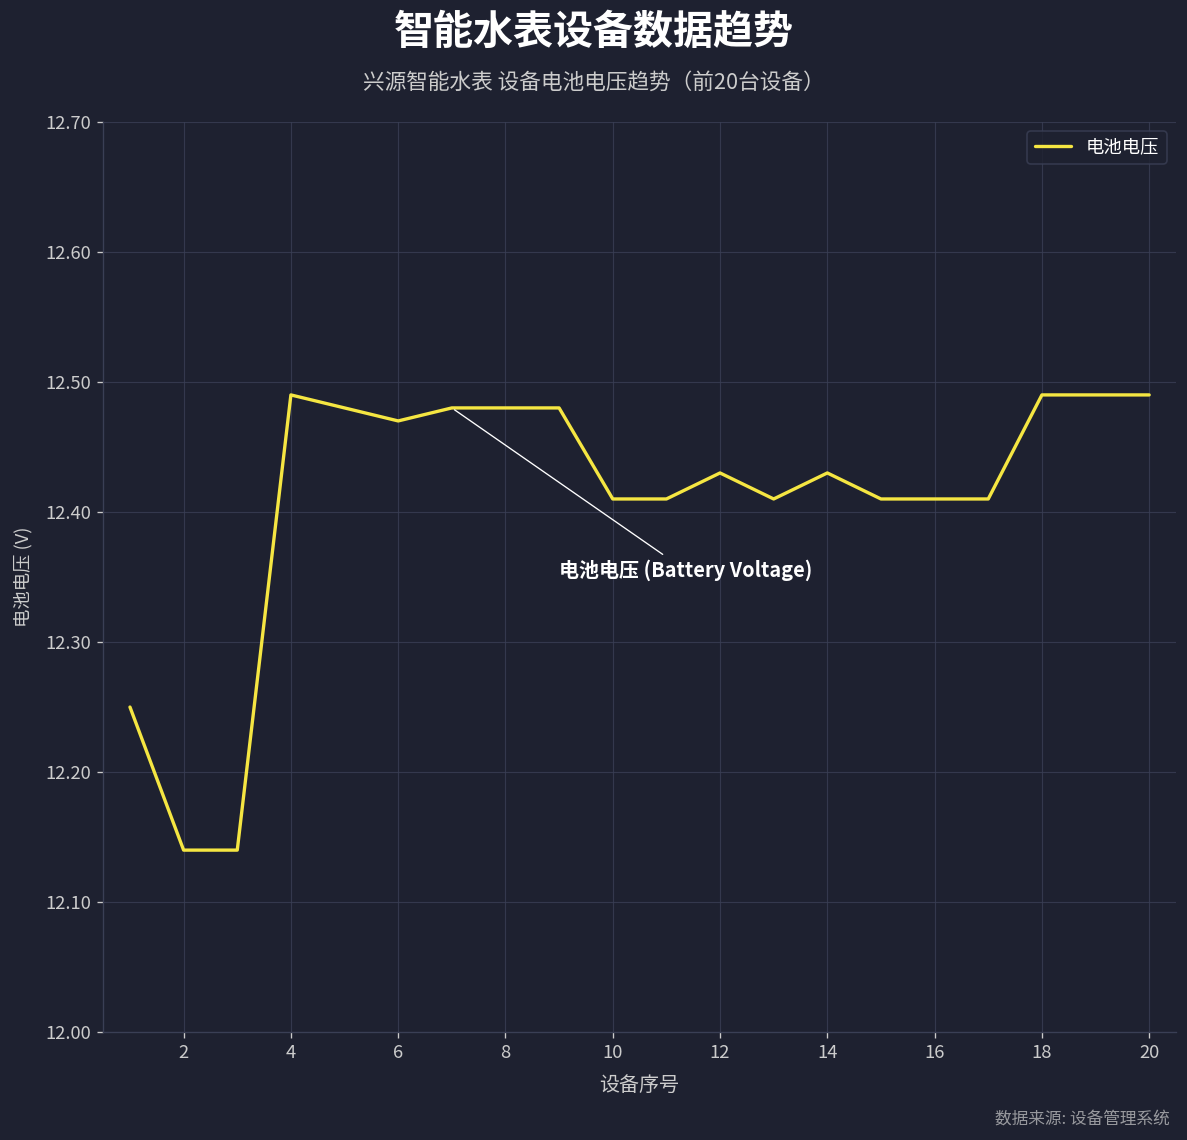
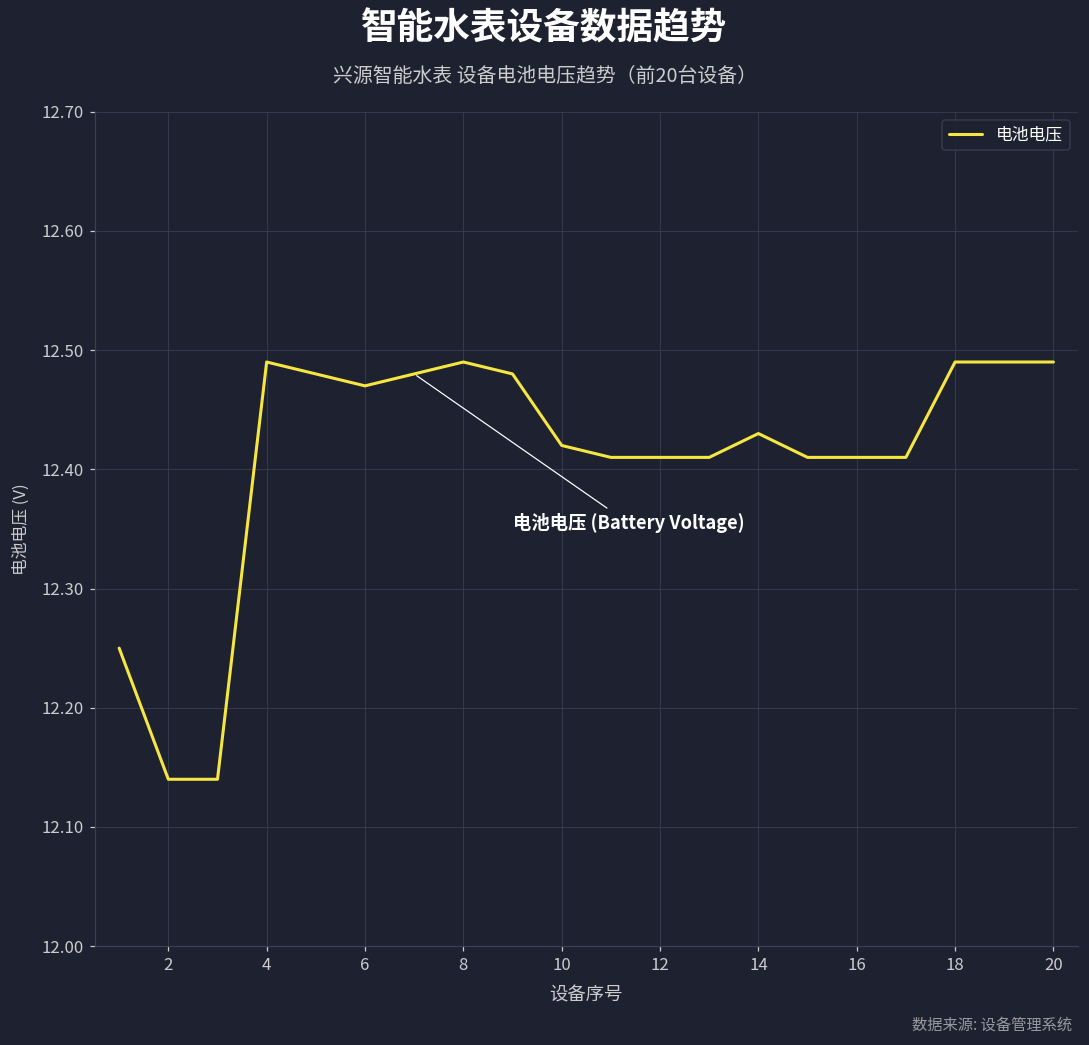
  {
    "2": 12.14,
    "4": 12.49,
    "6": 12.47,
-   "8": 12.48,
-   "10": 12.41,
-   "12": 12.43,
+   "8": 12.49,
+   "10": 12.42,
+   "12": 12.41,
    "14": 12.43,
    "16": 12.41,
    "18": 12.49,
    "20": 12.49
  }
